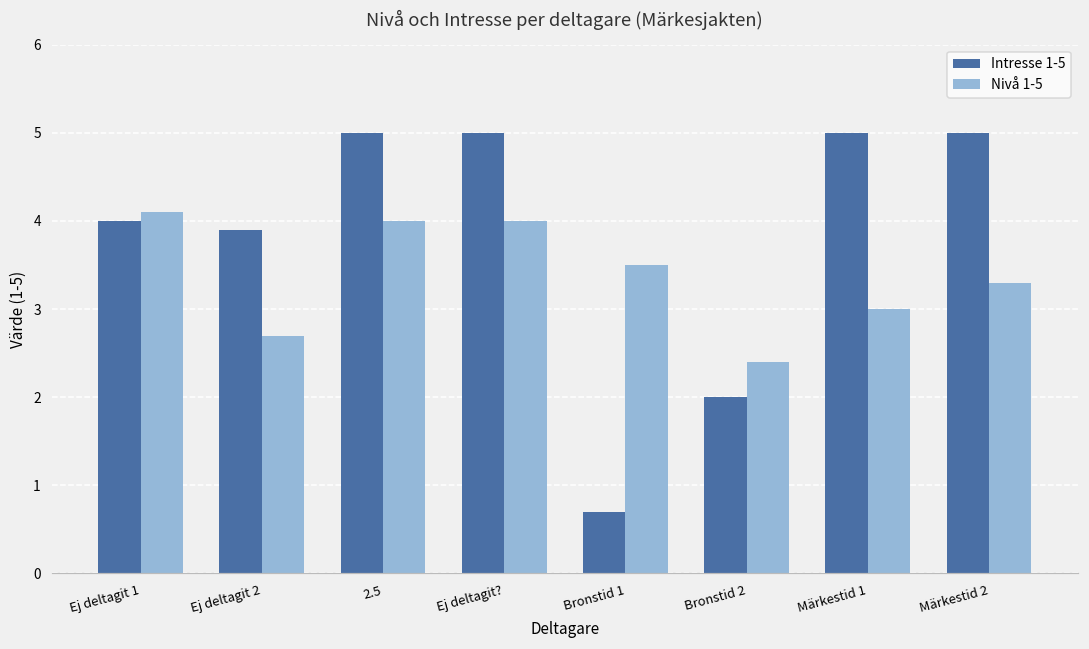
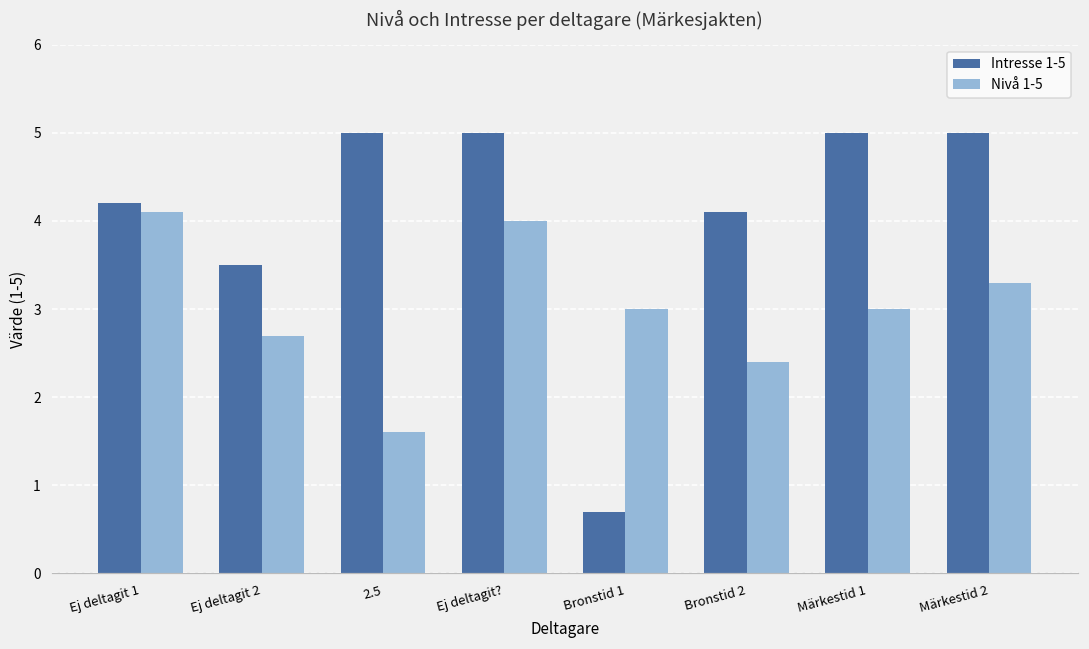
  {
    "Intresse 1-5": {
-     "Ej deltagit 1": 4.0,
-     "Ej deltagit 2": 3.9,
+     "Ej deltagit 1": 4.2,
+     "Ej deltagit 2": 3.5,
      "2.5": 5.0,
      "Ej deltagit?": 5.0,
      "Bronstid 1": 0.7,
-     "Bronstid 2": 2.0,
+     "Bronstid 2": 4.1,
      "Märkestid 1": 5.0,
      "Märkestid 2": 5.0
    },
    "Nivå 1-5": {
      "Ej deltagit 1": 4.1,
      "Ej deltagit 2": 2.7,
-     "2.5": 4.0,
+     "2.5": 1.6,
      "Ej deltagit?": 4.0,
-     "Bronstid 1": 3.5,
+     "Bronstid 1": 3.0,
      "Bronstid 2": 2.4,
      "Märkestid 1": 3.0,
      "Märkestid 2": 3.3
    }
  }
